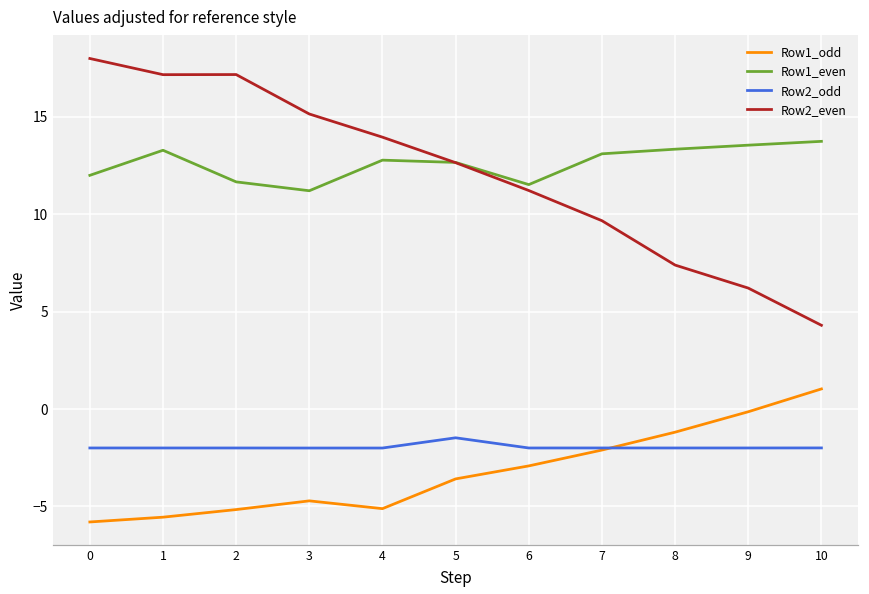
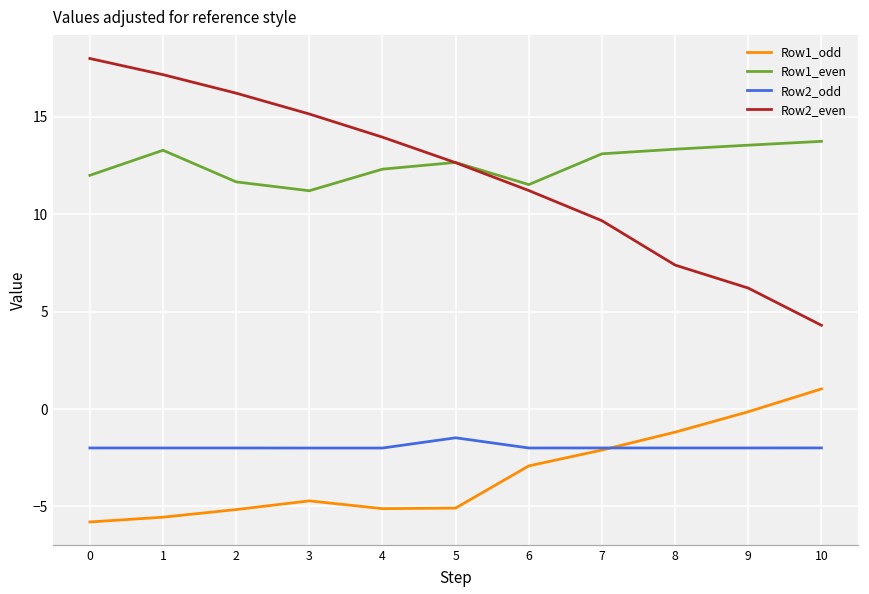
  {
    "Row1_odd": {
      "0": -5.8,
      "1": -5.6,
      "2": -5.2,
      "3": -4.7,
      "4": -5.1,
-     "5": -3.6,
+     "5": -5.1,
      "6": -2.9,
      "8": -1.2,
      "9": -0.1,
      "10": 1.0
    },
    "Row1_even": {
      "0": 12.0,
      "1": 13.3,
      "2": 11.7,
      "3": 11.2,
-     "4": 12.8,
+     "4": 12.3,
      "6": 11.5,
      "7": 13.1,
      "8": 13.3,
      "9": 13.5,
      "10": 13.7
    },
    "Row2_odd": {
      "0": -2.0,
      "1": -2.0,
      "2": -2.0,
      "3": -2.0,
      "4": -2.0,
      "5": -1.5,
      "6": -2.0,
      "8": -2.0,
      "9": -2.0,
      "10": -2.0
    },
    "Row2_even": {
      "0": 18.0,
      "1": 17.2,
-     "2": 17.2,
+     "2": 16.2,
      "3": 15.2,
      "4": 14.0,
      "6": 11.2,
      "7": 9.7,
      "8": 7.4,
      "9": 6.2,
      "10": 4.3
    }
  }
